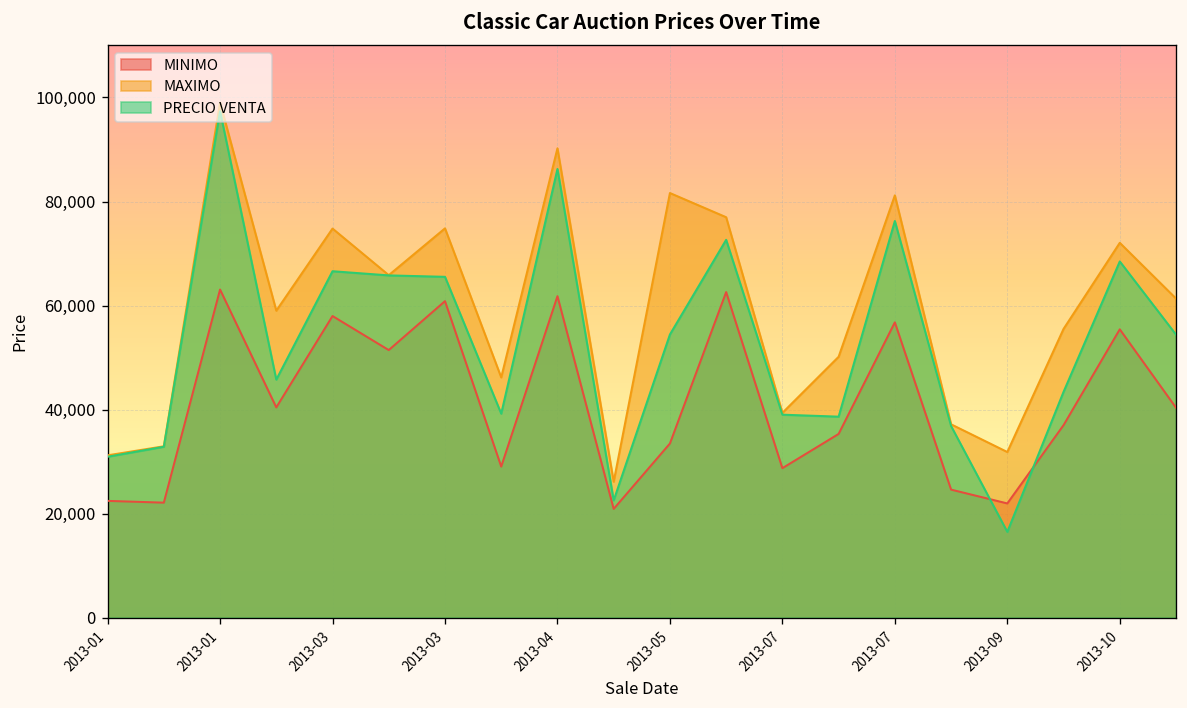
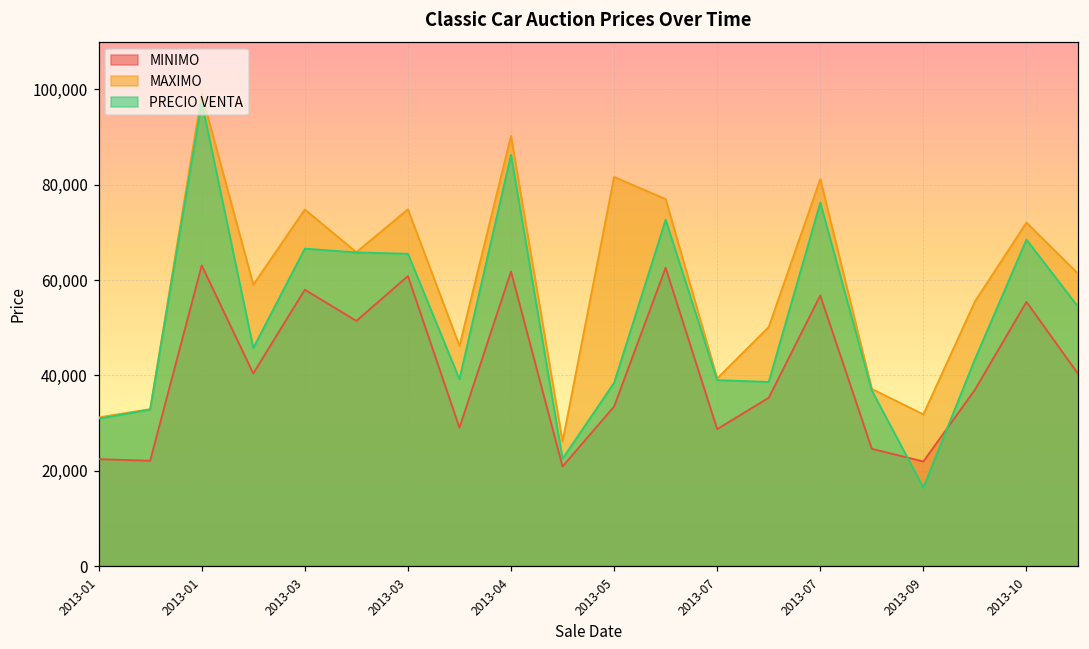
  {
    "MINIMO": {
      "2013-05": "33,000"
    },
    "MAXIMO": {
      "2013-05": "82,000"
    },
    "PRECIO VENTA": {
-     "2013-05": "54,000"
+     "2013-05": "38,000"
    }
  }
